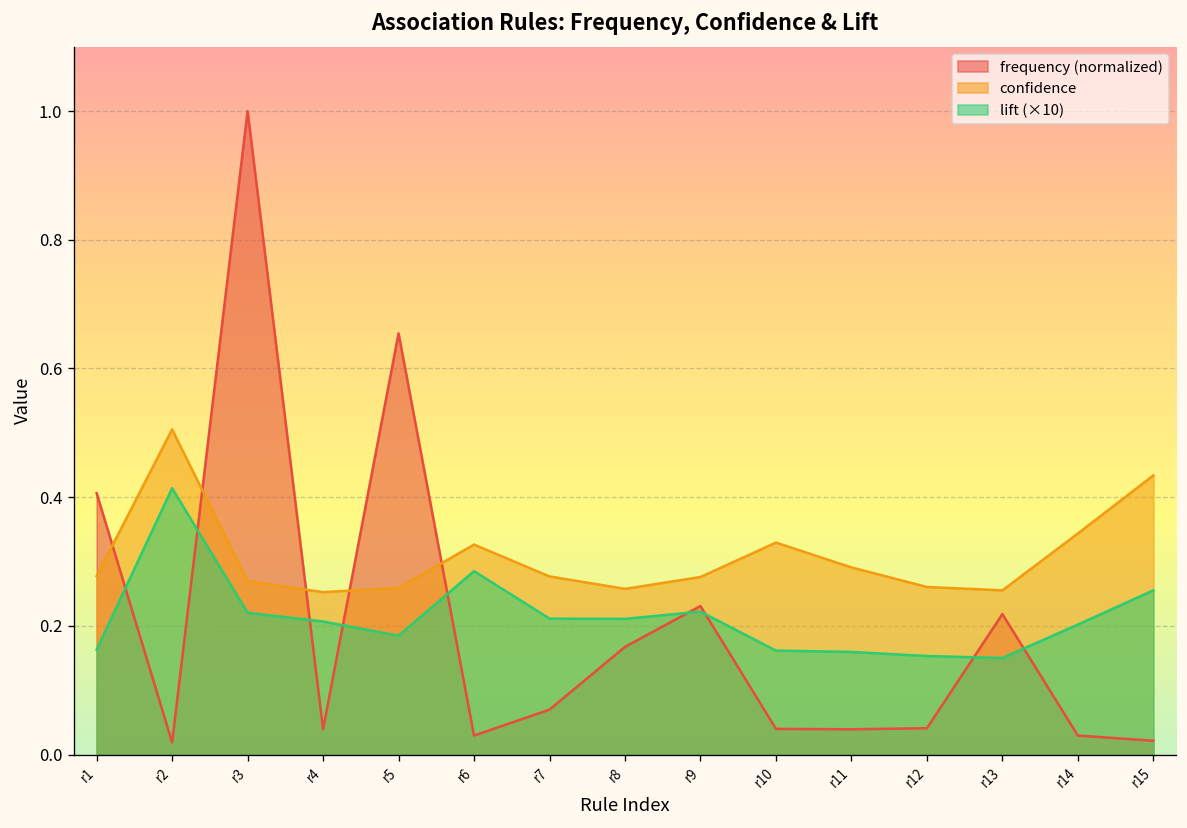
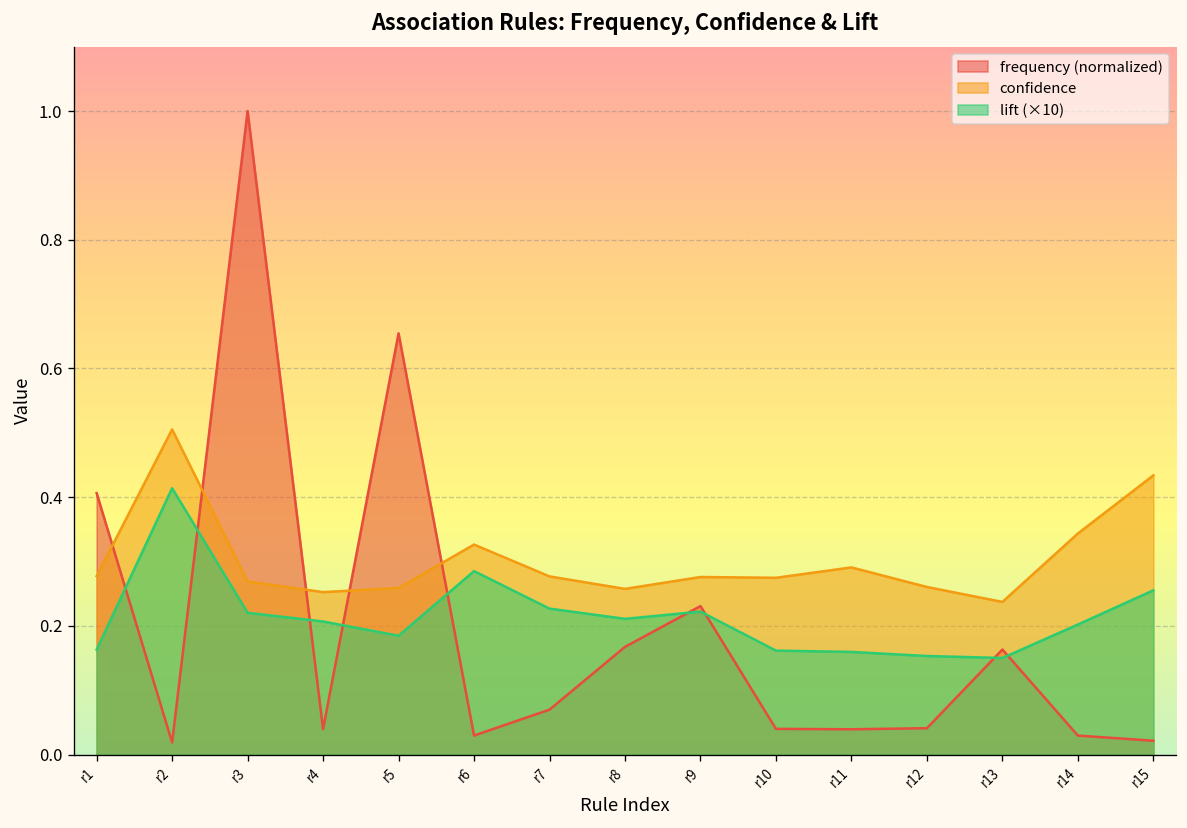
  {
    "frequency (normalized)": {
      "r1": 0.41,
      "r2": 0.02,
      "r3": 1.00,
      "r4": 0.04,
      "r5": 0.65,
      "r6": 0.03,
      "r7": 0.07,
      "r8": 0.17,
      "r9": 0.23,
      "r10": 0.04,
      "r11": 0.04,
      "r12": 0.04,
-     "r13": 0.22,
+     "r13": 0.16,
      "r14": 0.03,
      "r15": 0.02
    },
    "confidence": {
      "r1": 0.28,
      "r2": 0.51,
      "r3": 0.27,
      "r4": 0.25,
      "r5": 0.26,
      "r6": 0.33,
      "r7": 0.28,
      "r8": 0.26,
      "r9": 0.28,
-     "r10": 0.33,
+     "r10": 0.27,
      "r11": 0.29,
      "r12": 0.26,
-     "r13": 0.26,
+     "r13": 0.24,
      "r14": 0.34,
      "r15": 0.43
    },
    "lift (×10)": {
      "r1": 0.16,
      "r2": 0.41,
      "r3": 0.22,
      "r4": 0.21,
      "r5": 0.18,
      "r6": 0.29,
-     "r7": 0.21,
+     "r7": 0.23,
      "r8": 0.21,
      "r9": 0.22,
      "r10": 0.16,
      "r11": 0.16,
      "r12": 0.15,
      "r13": 0.15,
      "r14": 0.20,
      "r15": 0.26
    }
  }
